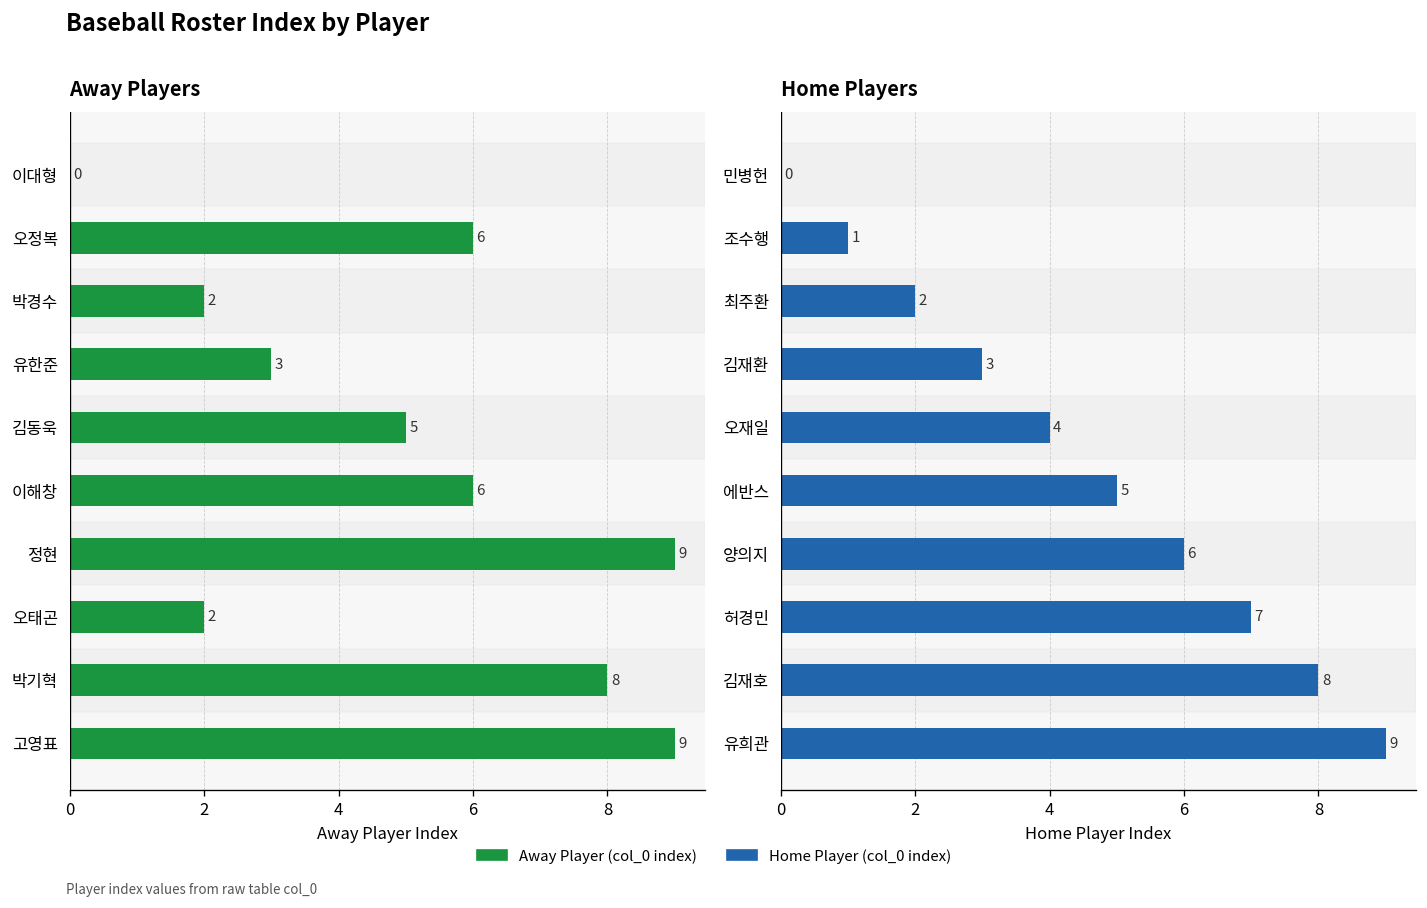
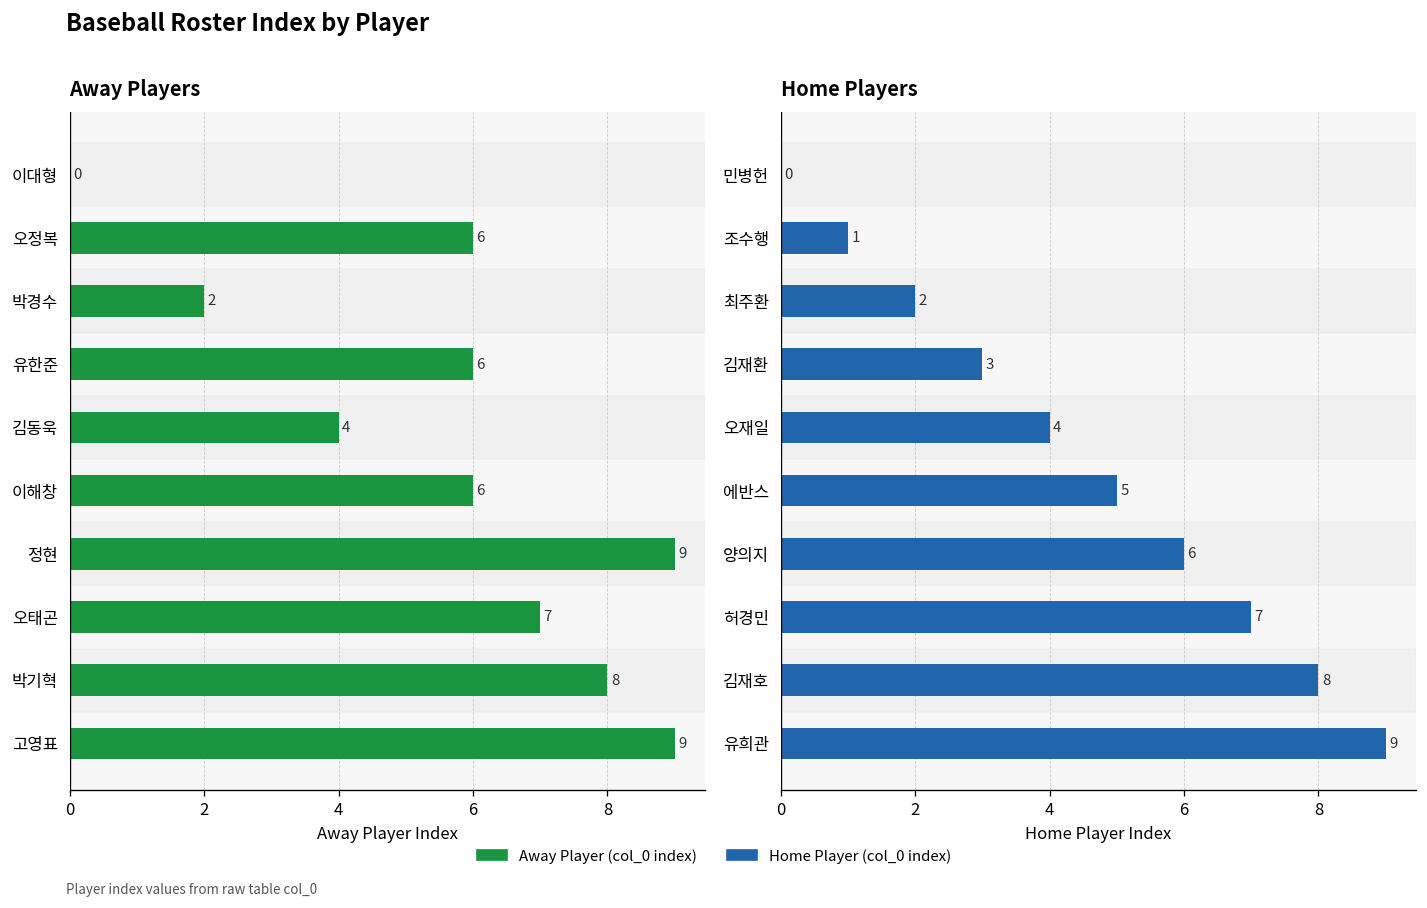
  {
    "Away Players": {
      "이대형": 0,
      "오정복": 6,
      "박경수": 2,
-     "유한준": 3,
-     "김동욱": 5,
+     "유한준": 6,
+     "김동욱": 4,
      "이해창": 6,
      "정현": 9,
-     "오태곤": 2,
+     "오태곤": 7,
      "박기혁": 8,
      "고영표": 9
    },
    "Home Players": {
      "민병헌": 0,
      "조수행": 1,
      "최주환": 2,
      "김재환": 3,
      "오재일": 4,
      "에반스": 5,
      "양의지": 6,
      "허경민": 7,
      "김재호": 8,
      "유희관": 9
    }
  }
